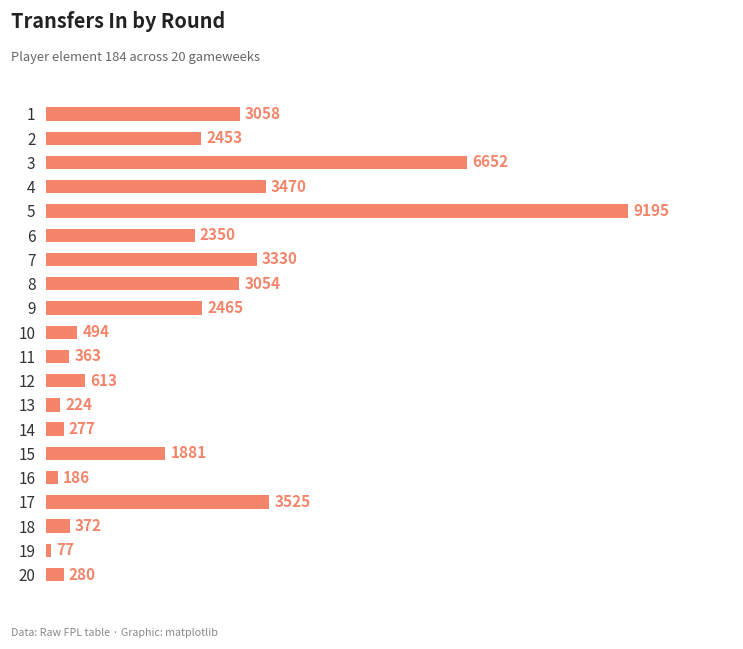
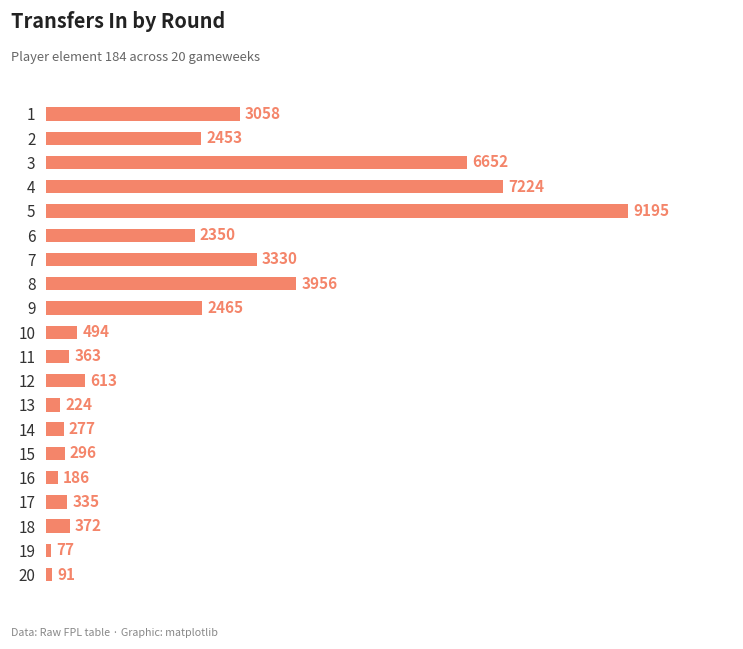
  {
    "1": 3058,
    "2": 2453,
    "3": 6652,
-   "4": 3470,
+   "4": 7224,
    "5": 9195,
    "6": 2350,
    "7": 3330,
-   "8": 3054,
+   "8": 3956,
    "9": 2465,
    "10": 494,
    "11": 363,
    "12": 613,
    "13": 224,
    "14": 277,
-   "15": 1881,
+   "15": 296,
    "16": 186,
-   "17": 3525,
+   "17": 335,
    "18": 372,
    "19": 77,
-   "20": 280
+   "20": 91
  }
